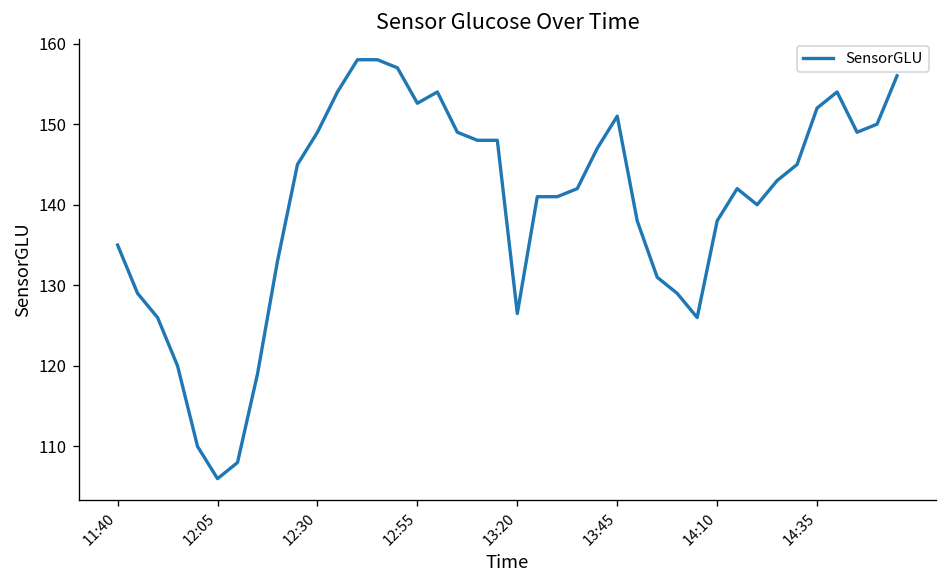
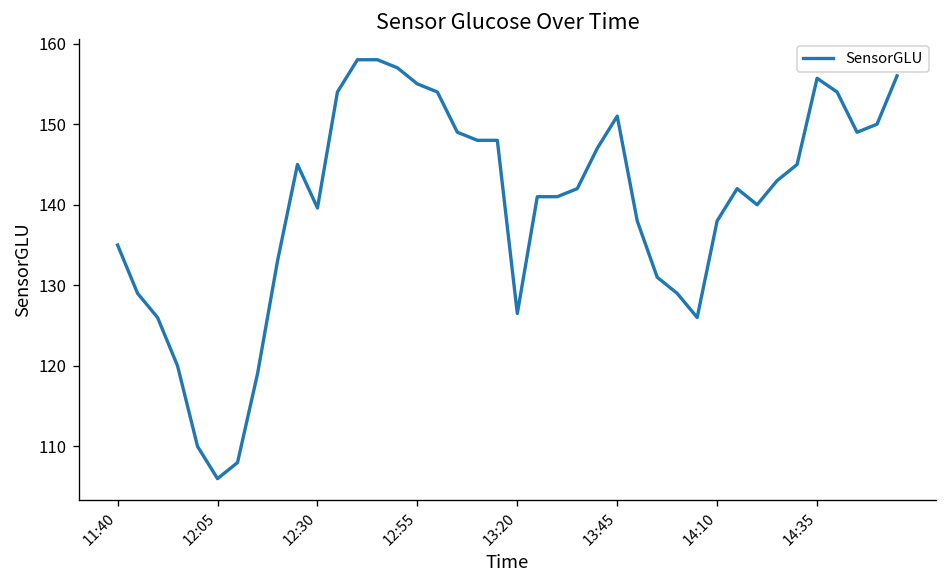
  {
    "11:40": 135,
    "12:05": 106,
-   "12:30": 149,
-   "12:55": 153,
+   "12:30": 140,
+   "12:55": 155,
    "13:20": 127,
    "13:45": 151,
    "14:10": 138,
-   "14:35": 152
+   "14:35": 156
  }
